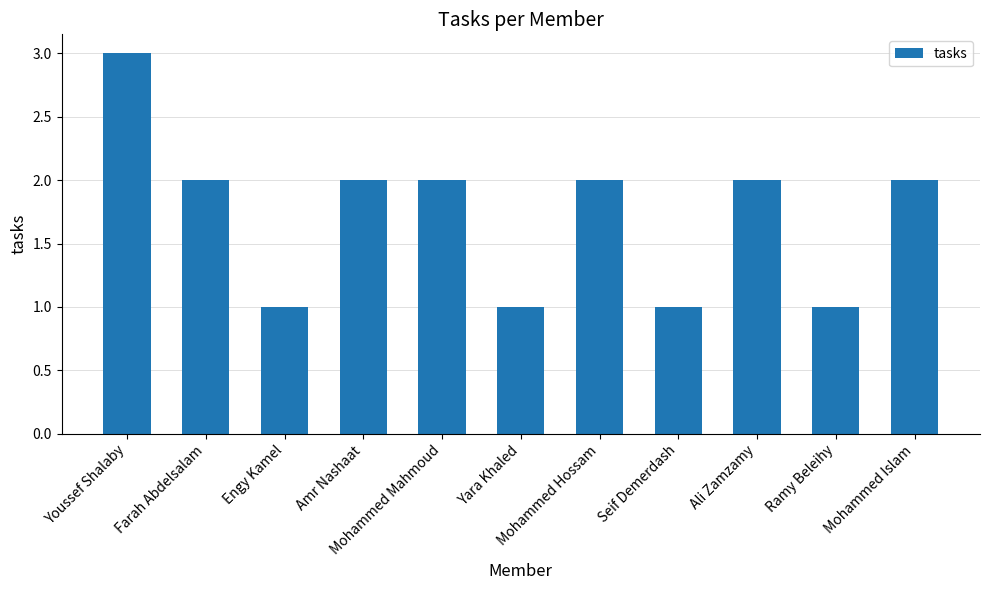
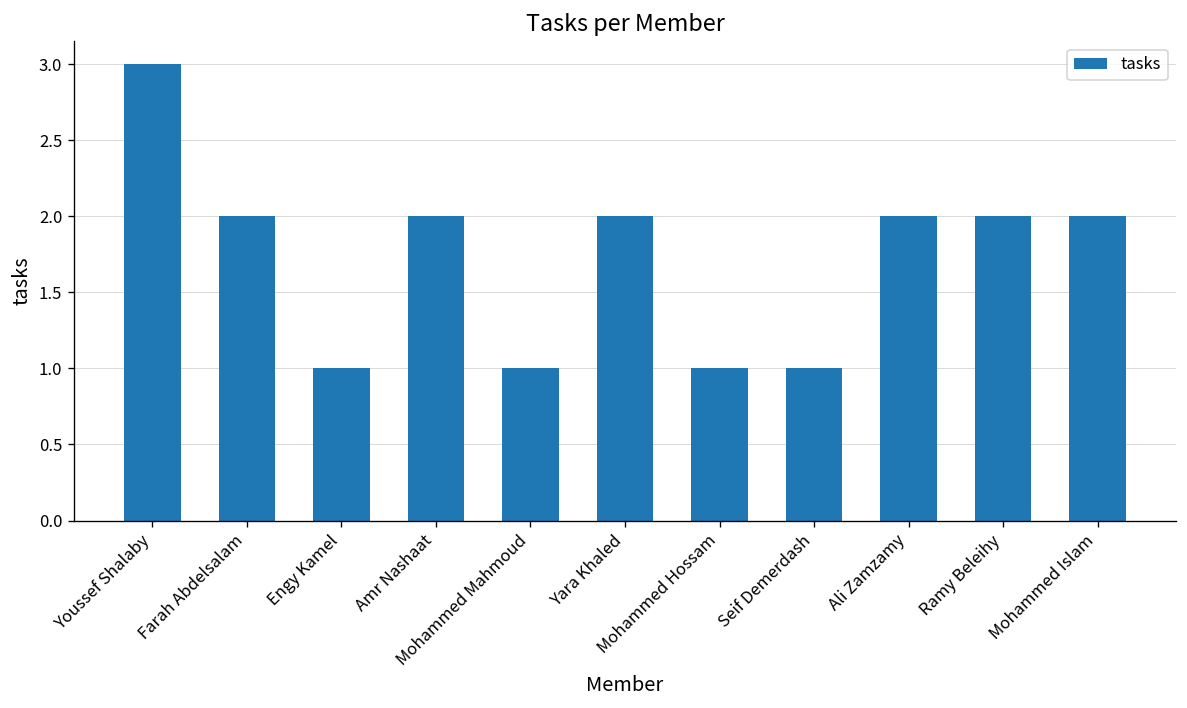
  {
    "Youssef Shalaby": 3,
    "Farah Abdelsalam": 2,
    "Engy Kamel": 1,
    "Amr Nashaat": 2,
-   "Mohammed Mahmoud": 2,
-   "Yara Khaled": 1,
-   "Mohammed Hossam": 2,
+   "Mohammed Mahmoud": 1,
+   "Yara Khaled": 2,
+   "Mohammed Hossam": 1,
    "Seif Demerdash": 1,
    "Ali Zamzamy": 2,
-   "Ramy Beleihy": 1,
+   "Ramy Beleihy": 2,
    "Mohammed Islam": 2
  }
